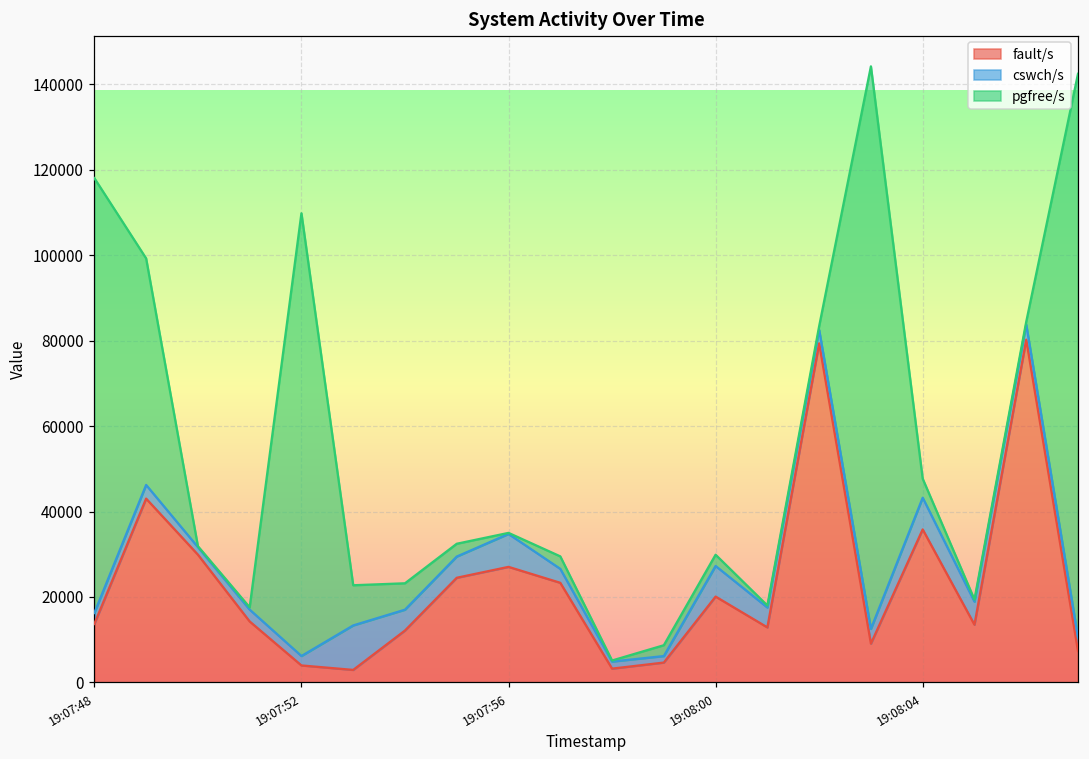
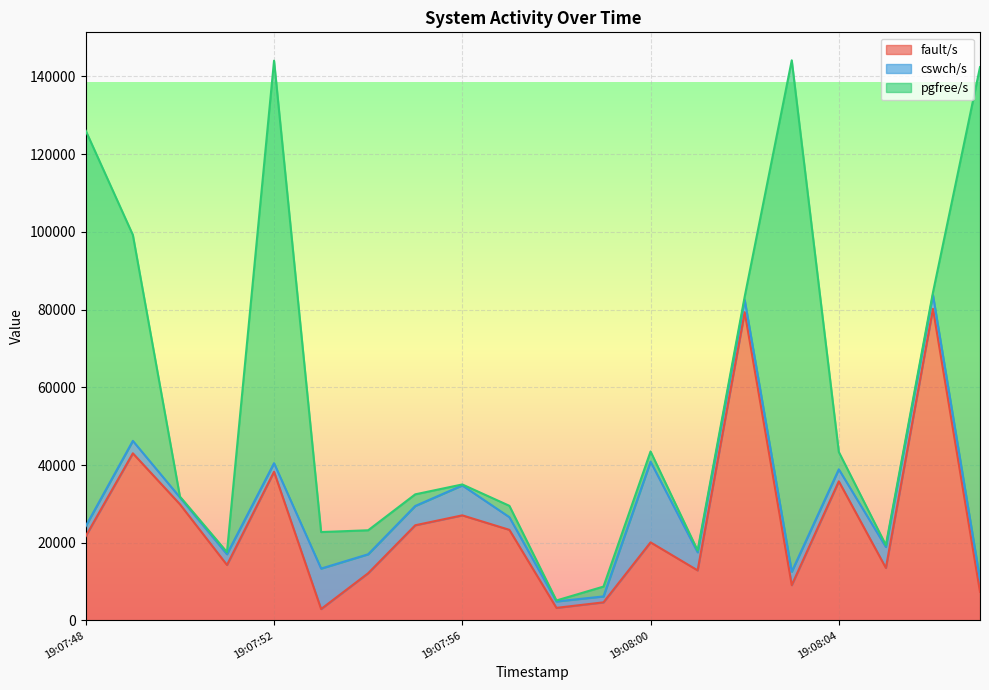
  {
    "fault/s": {
-     "19:07:48": 14000,
-     "19:07:52": 4000,
+     "19:07:48": 22000,
+     "19:07:52": 38000,
      "19:07:56": 27000,
      "19:08:00": 20000,
      "19:08:04": 36000
    },
    "cswch/s": {
      "19:07:48": 3000,
      "19:07:52": 2000,
-     "19:08:00": 7000,
-     "19:08:04": 7000
+     "19:08:00": 21000,
+     "19:08:04": 3000
    },
    "pgfree/s": {
      "19:07:48": 102000,
      "19:07:52": 104000,
      "19:08:00": 3000,
      "19:08:04": 4000
    }
  }
